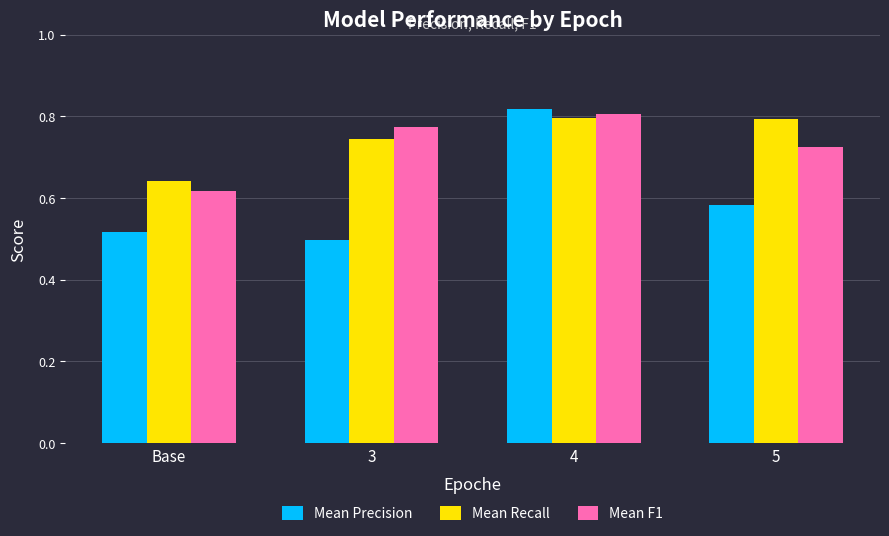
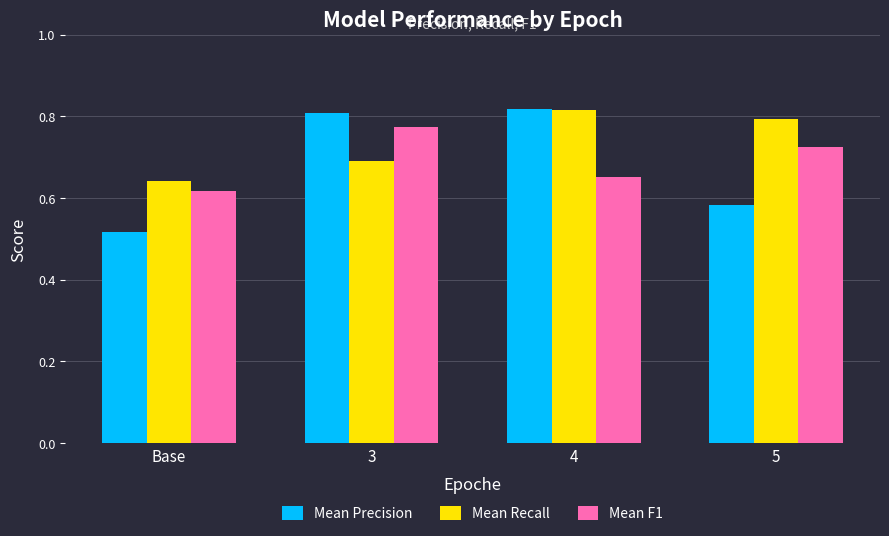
  {
    "Mean Precision": {
      "Base": 0.52,
-     "3": 0.50,
+     "3": 0.81,
      "4": 0.82,
      "5": 0.58
    },
    "Mean Recall": {
      "Base": 0.64,
-     "3": 0.74,
-     "4": 0.80,
+     "3": 0.69,
+     "4": 0.82,
      "5": 0.79
    },
    "Mean F1": {
      "Base": 0.62,
      "3": 0.77,
-     "4": 0.81,
+     "4": 0.65,
      "5": 0.73
    }
  }
